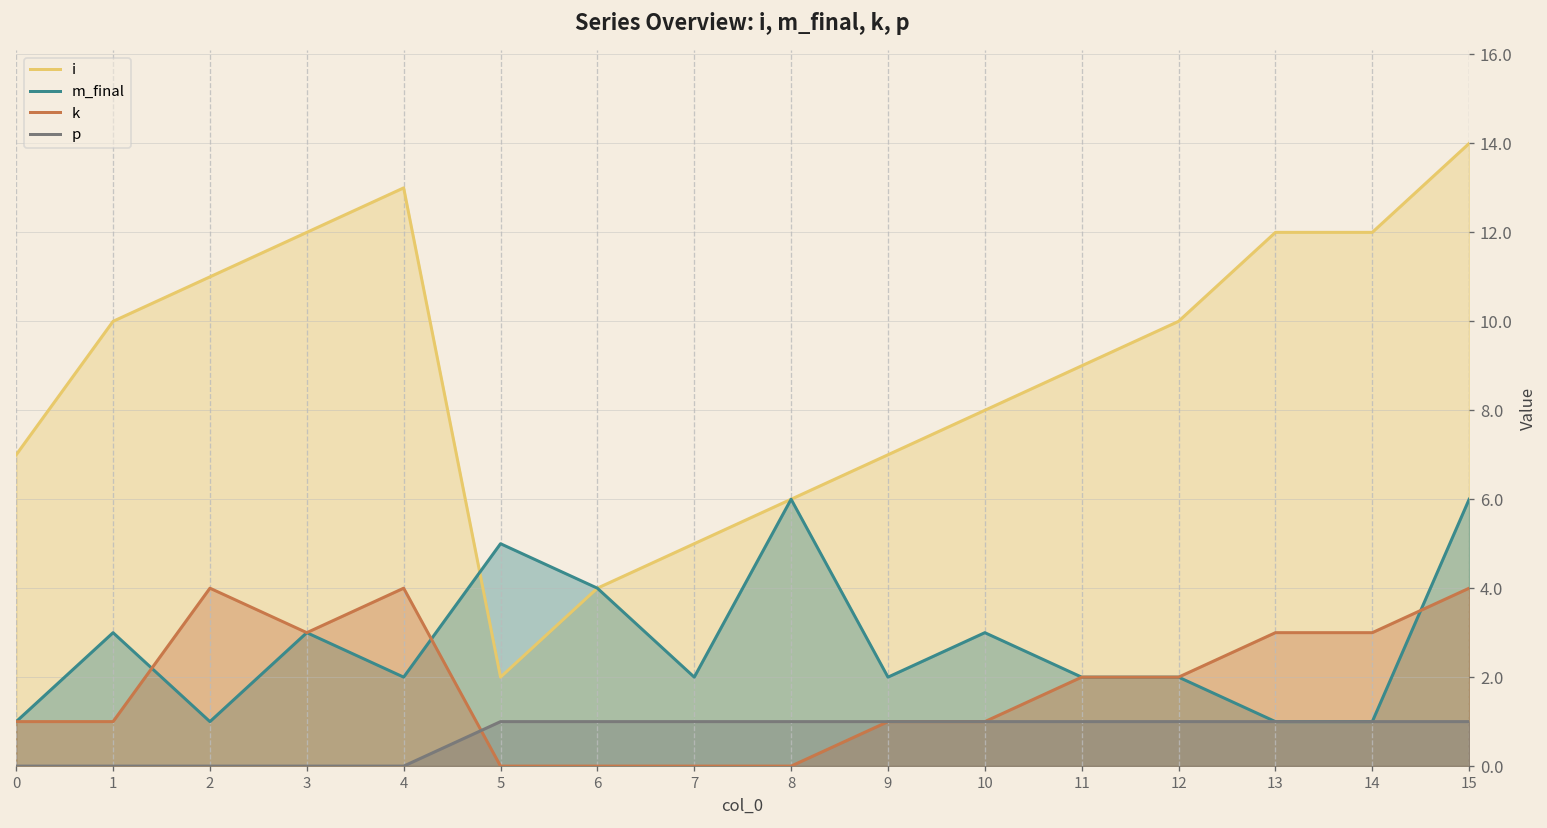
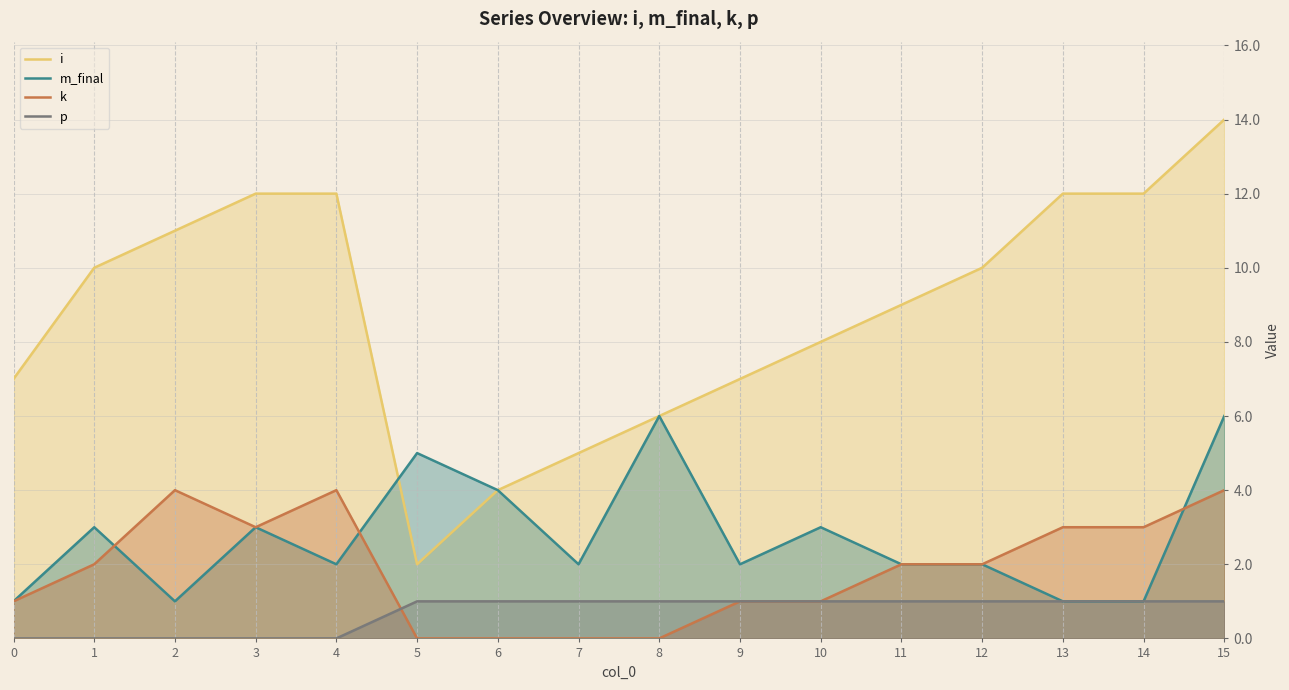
  {
    "i": {
      "0": 7,
      "1": 10,
      "2": 11,
      "3": 12,
-     "4": 13,
+     "4": 12,
      "5": 2,
      "7": 5,
      "9": 7,
      "10": 8,
      "11": 9,
      "12": 10,
      "13": 12,
      "14": 12,
      "15": 14
    },
    "m_final": {
      "1": 3,
      "2": 1,
      "4": 2,
      "5": 5,
      "7": 2,
      "9": 2,
      "10": 3,
      "15": 6
    },
    "k": {
-     "1": 1,
+     "1": 2,
      "2": 4,
      "4": 4,
      "5": 0,
      "6": 0,
      "7": 0,
      "8": 0,
      "13": 3,
      "14": 3,
      "15": 4
    },
    "p": {
      "0": 0,
      "1": 0,
      "2": 0,
      "3": 0,
      "4": 0,
      "5": 1,
      "6": 1,
      "7": 1,
      "8": 1,
      "11": 1,
      "12": 1,
      "15": 1
    }
  }
